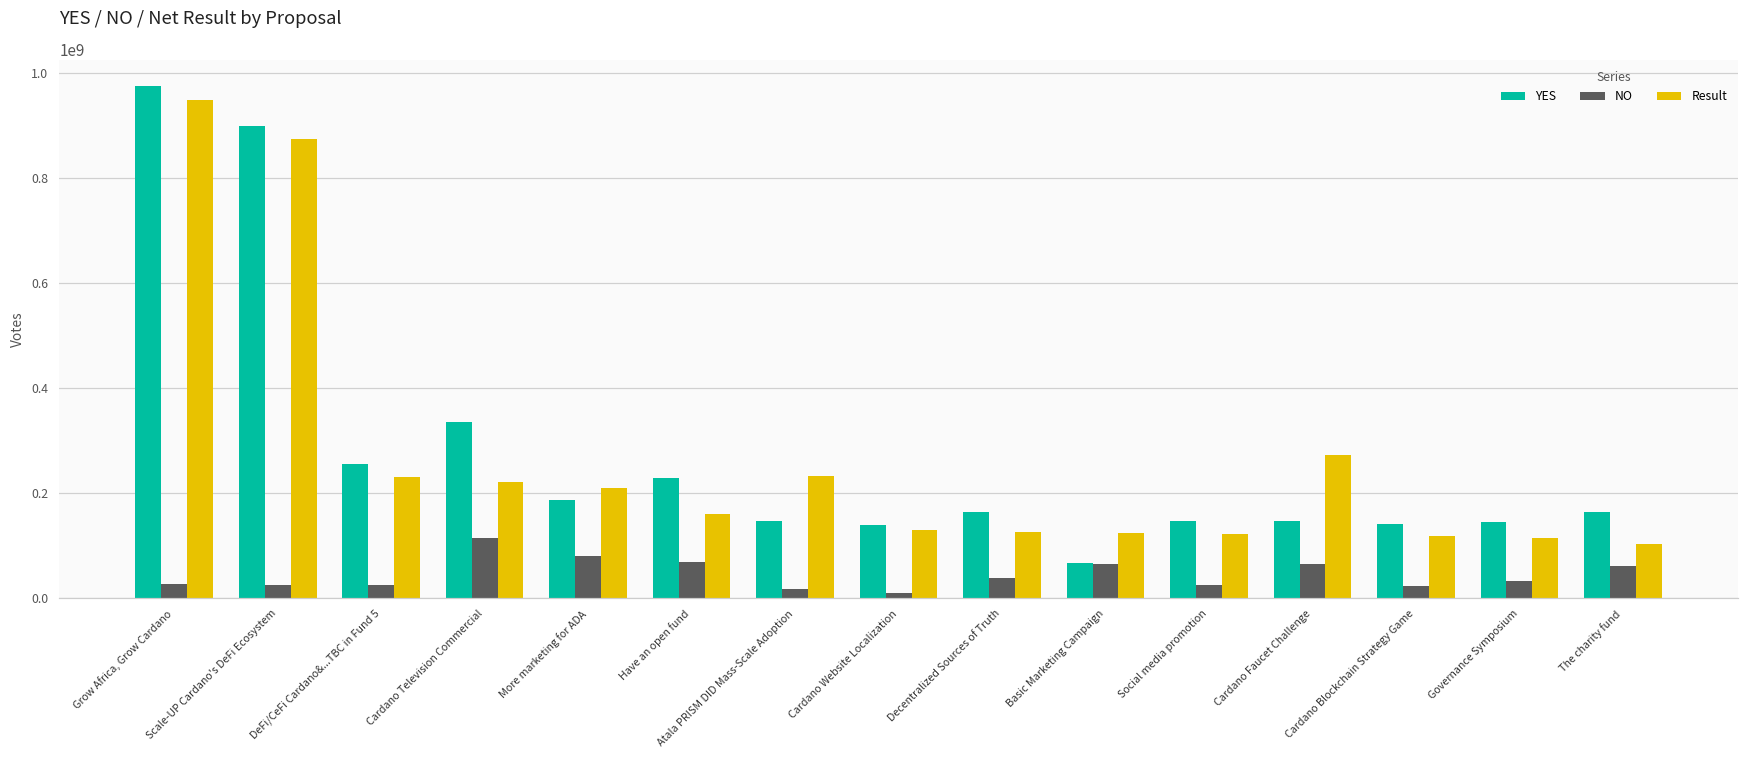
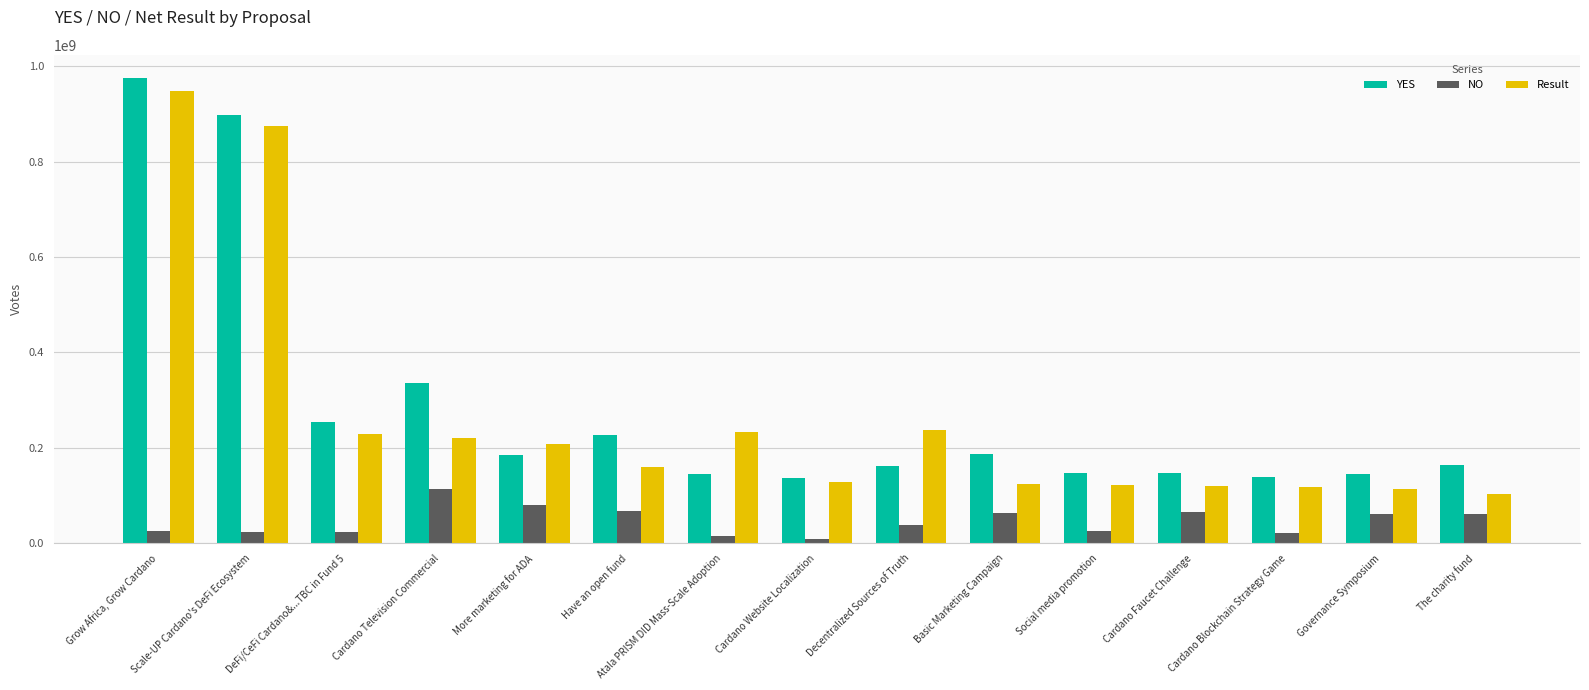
  {
    "YES": {
      "Grow Africa, Grow Cardano": 980000000,
      "Scale-UP Cardano's DeFi Ecosystem": 900000000,
      "DeFi/CeFi Cardano&...TBC in Fund 5": 250000000,
      "Cardano Television Commercial": 340000000,
      "More marketing for ADA": 190000000,
      "Have an open fund": 230000000,
      "Atala PRISM DID Mass-Scale Adoption": 150000000,
      "Cardano Website Localization": 140000000,
      "Decentralized Sources of Truth": 160000000,
-     "Basic Marketing Campaign": 70000000,
+     "Basic Marketing Campaign": 190000000,
      "Social media promotion": 150000000,
      "Cardano Faucet Challenge": 150000000,
      "Cardano Blockchain Strategy Game": 140000000,
      "Governance Symposium": 150000000,
      "The charity fund": 160000000
    },
    "NO": {
      "Grow Africa, Grow Cardano": 30000000,
      "Scale-UP Cardano's DeFi Ecosystem": 20000000,
      "DeFi/CeFi Cardano&...TBC in Fund 5": 20000000,
      "Cardano Television Commercial": 110000000,
      "More marketing for ADA": 80000000,
      "Have an open fund": 70000000,
      "Atala PRISM DID Mass-Scale Adoption": 20000000,
      "Cardano Website Localization": 10000000,
      "Decentralized Sources of Truth": 40000000,
      "Basic Marketing Campaign": 60000000,
      "Social media promotion": 20000000,
      "Cardano Faucet Challenge": 60000000,
      "Cardano Blockchain Strategy Game": 20000000,
-     "Governance Symposium": 30000000,
+     "Governance Symposium": 60000000,
      "The charity fund": 60000000
    },
    "Result": {
      "Grow Africa, Grow Cardano": 950000000,
      "Scale-UP Cardano's DeFi Ecosystem": 870000000,
      "DeFi/CeFi Cardano&...TBC in Fund 5": 230000000,
      "Cardano Television Commercial": 220000000,
      "More marketing for ADA": 210000000,
      "Have an open fund": 160000000,
      "Atala PRISM DID Mass-Scale Adoption": 230000000,
      "Cardano Website Localization": 130000000,
-     "Decentralized Sources of Truth": 130000000,
+     "Decentralized Sources of Truth": 240000000,
      "Basic Marketing Campaign": 120000000,
      "Social media promotion": 120000000,
-     "Cardano Faucet Challenge": 270000000,
+     "Cardano Faucet Challenge": 120000000,
      "Cardano Blockchain Strategy Game": 120000000,
      "Governance Symposium": 110000000,
      "The charity fund": 100000000
    }
  }
